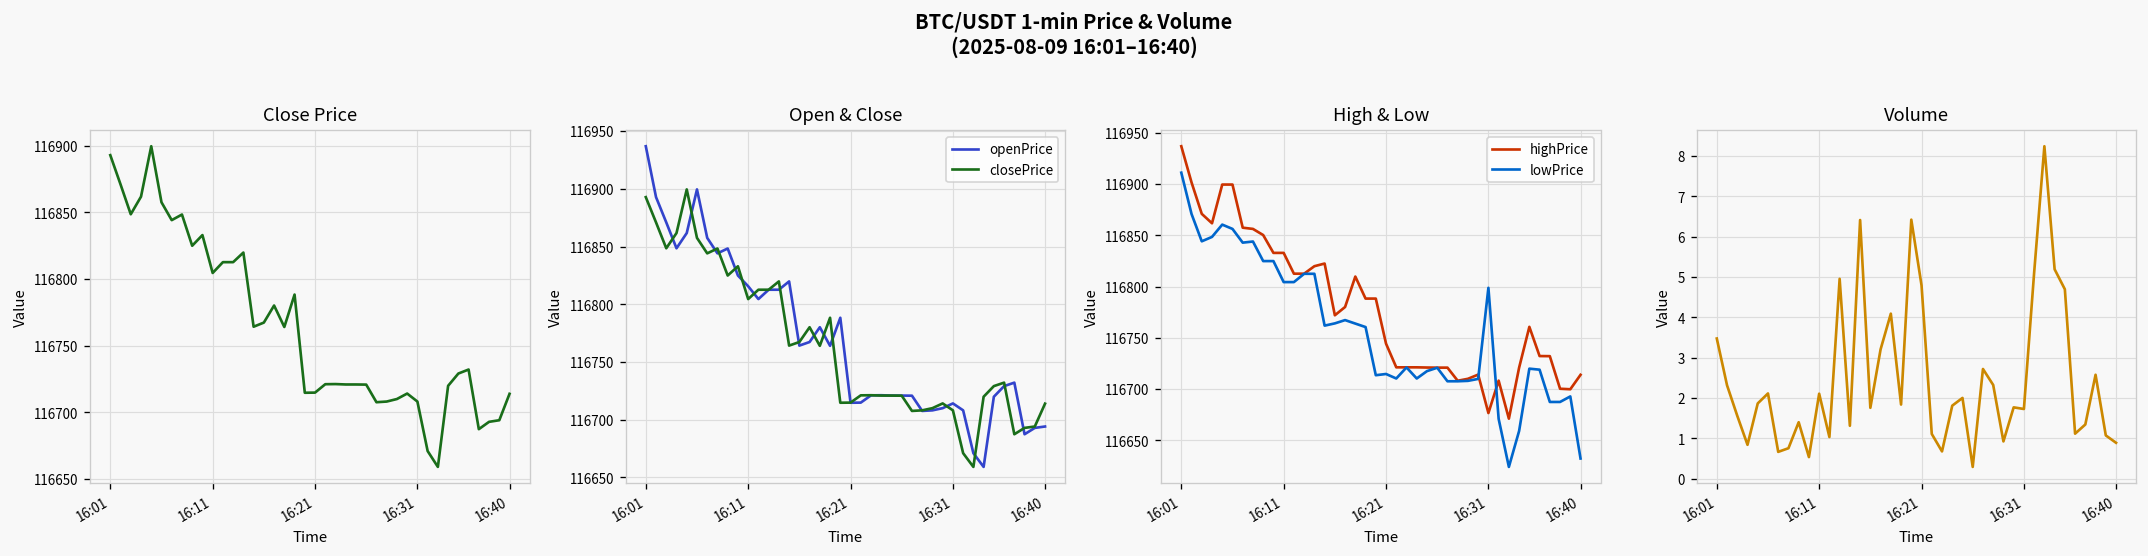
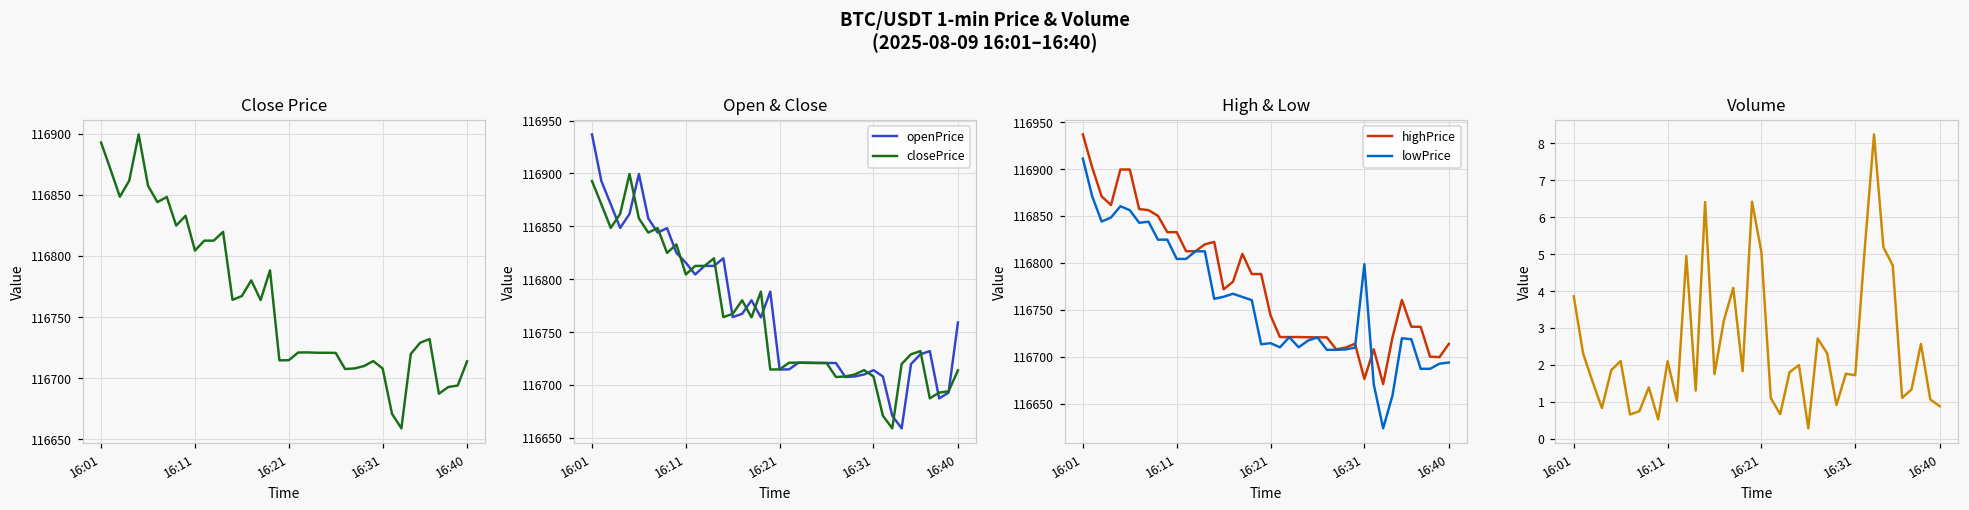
  {
    "Close Price": {
      "16:01": 116893,
      "16:11": 116805,
      "16:21": 116715,
      "16:31": 116708,
      "16:40": 116714
    },
    "Open & Close": {
      "openPrice": {
        "16:01": 116940,
        "16:11": 116820,
        "16:31": 116710,
-       "16:40": 116690
+       "16:40": 116760
      },
      "closePrice": {
        "16:01": 116890,
        "16:11": 116800,
        "16:31": 116710,
        "16:40": 116710
      }
    },
    "High & Low": {
      "highPrice": {
        "16:01": 116940,
        "16:11": 116830,
        "16:21": 116740,
        "16:31": 116680,
        "16:40": 116710
      },
      "lowPrice": {
        "16:01": 116910,
        "16:11": 116800,
        "16:21": 116710,
        "16:31": 116800,
-       "16:40": 116630
+       "16:40": 116690
      }
    },
    "Volume": {
-     "16:01": 3.5,
+     "16:01": 3.9,
      "16:11": 2.1,
-     "16:21": 4.8,
+     "16:21": 5.1,
      "16:31": 1.7,
      "16:40": 0.9
    }
  }
